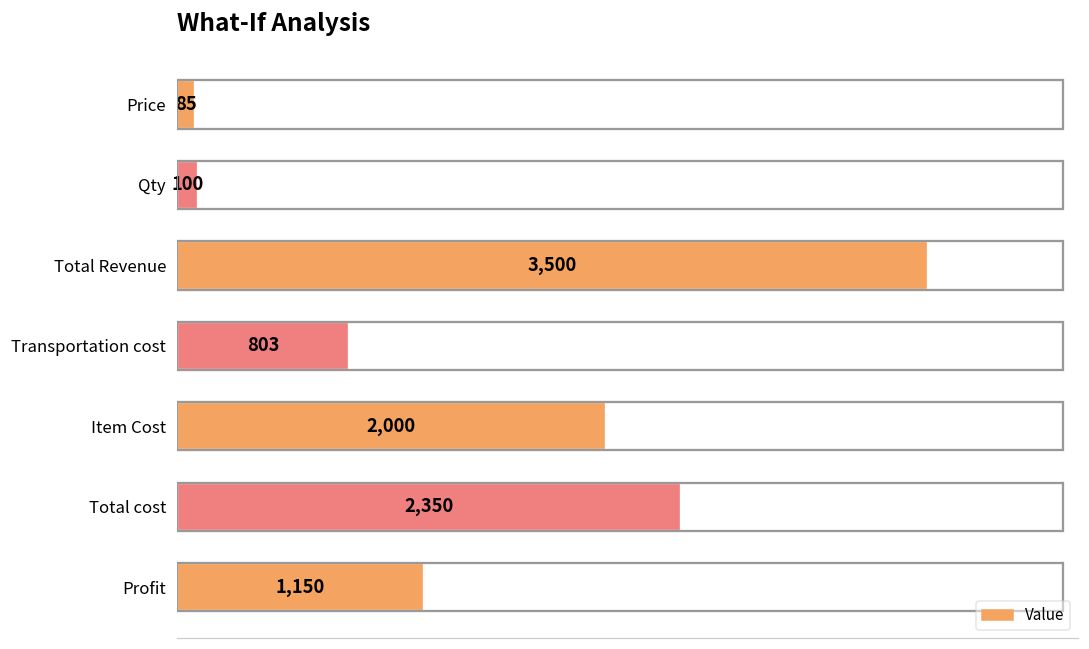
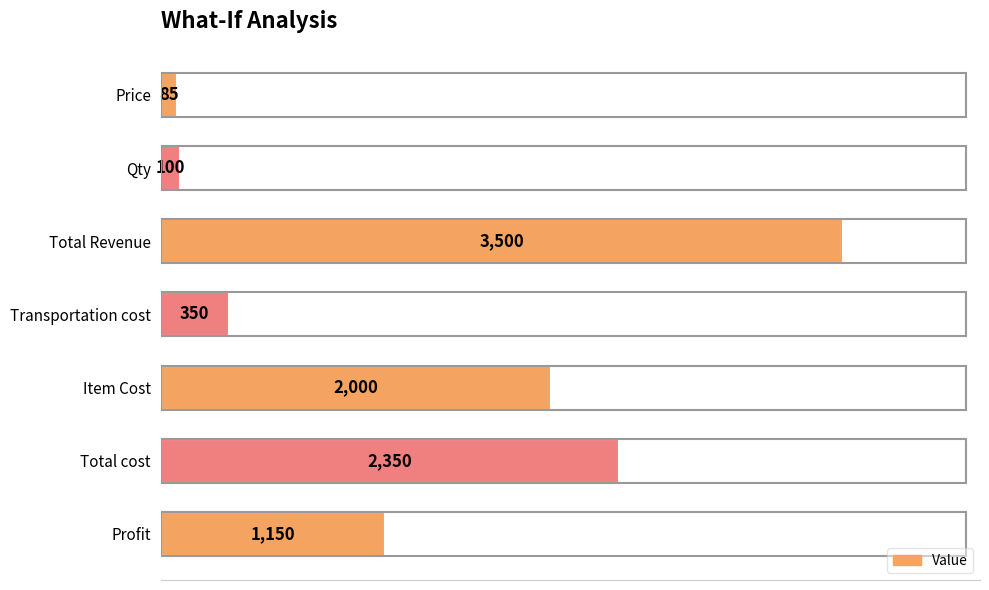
  {
    "Price": "85",
    "Qty": "100",
    "Total Revenue": "3,500",
-   "Transportation cost": "803",
+   "Transportation cost": "350",
    "Item Cost": "2,000",
    "Total cost": "2,350",
    "Profit": "1,150"
  }
